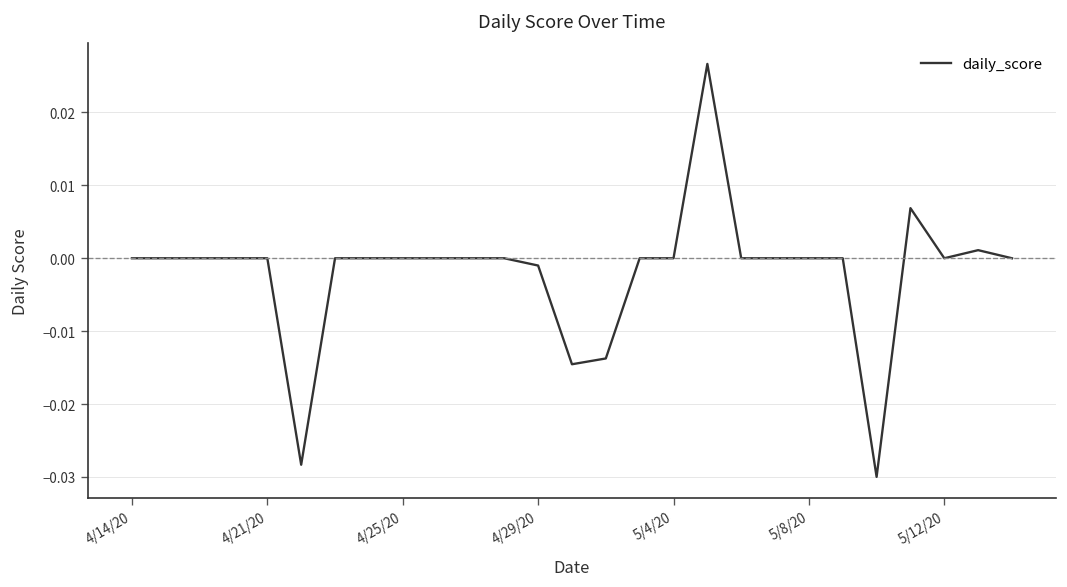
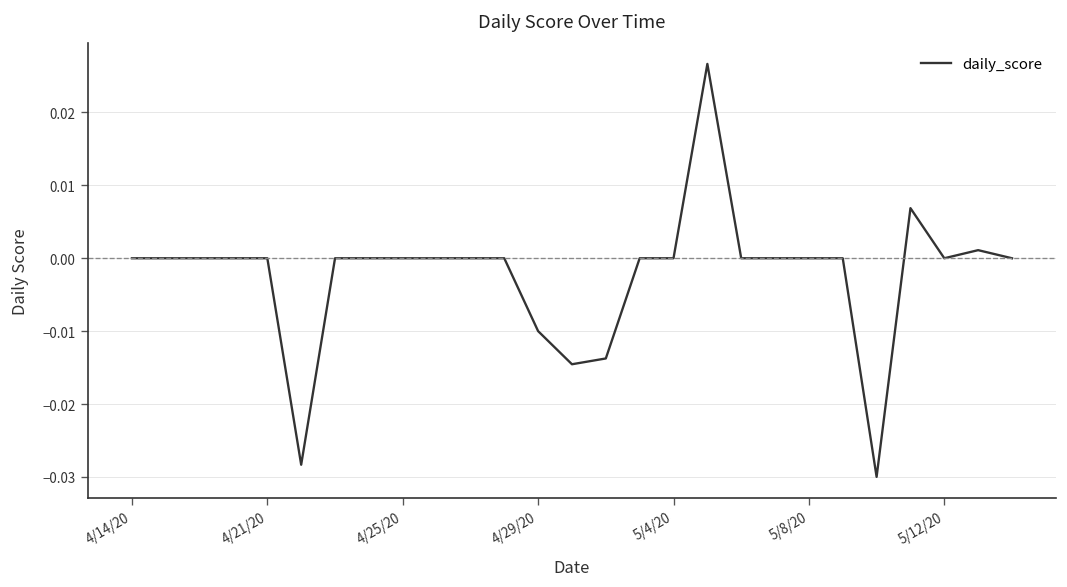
  {
    "4/14/20": 0.000,
    "4/21/20": 0.000,
    "4/25/20": 0.000,
-   "4/29/20": -0.001,
+   "4/29/20": -0.010,
    "5/4/20": 0.000,
    "5/8/20": 0.000,
    "5/12/20": 0.000
  }
